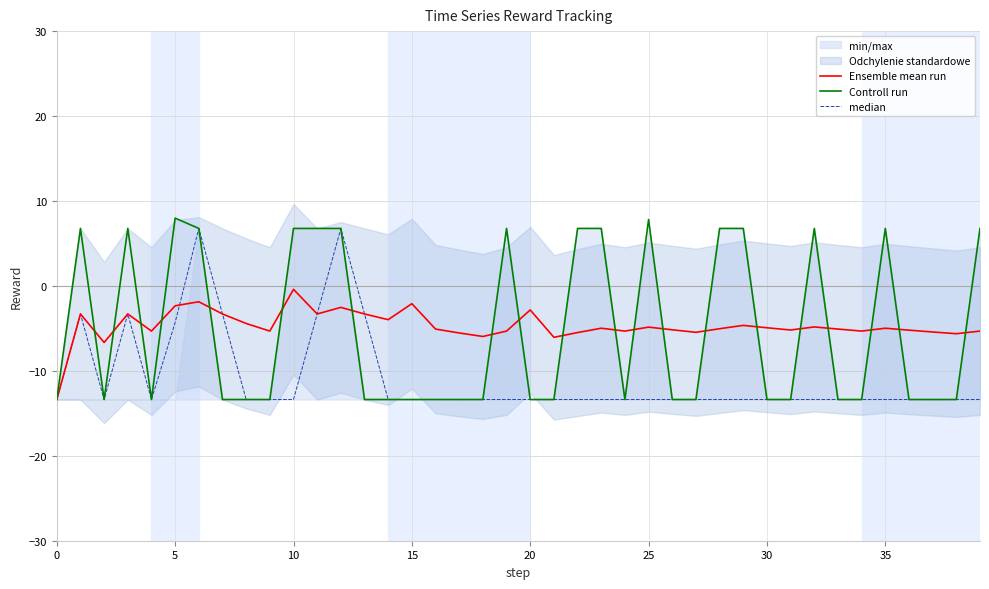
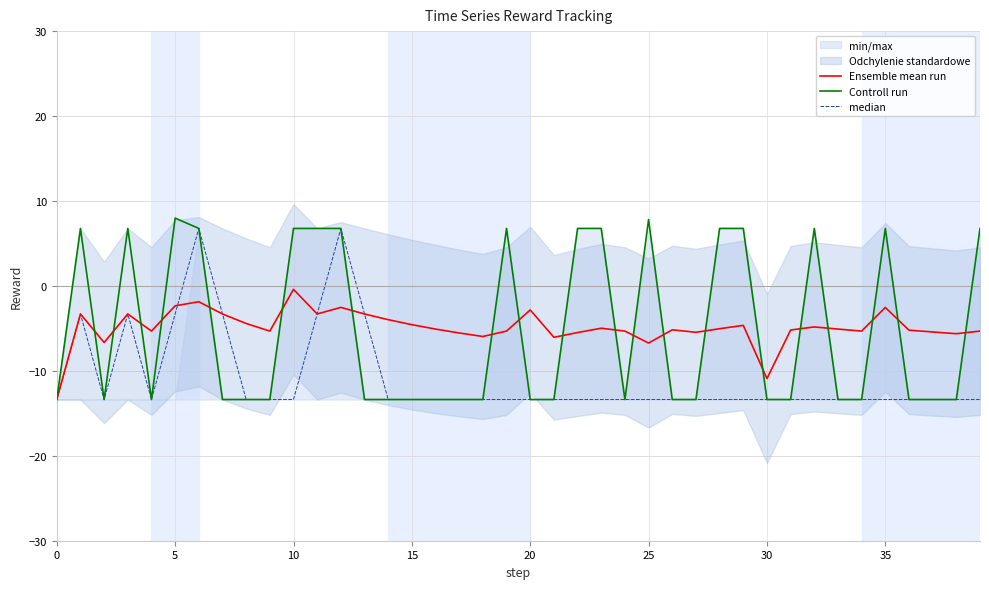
  {
    "Ensemble mean run": {
      "5": -2,
      "10": 0,
-     "15": -2,
+     "15": -5,
      "20": -3,
-     "25": -5,
-     "30": -5,
-     "35": -5
+     "25": -7,
+     "30": -11,
+     "35": -3
    },
    "Controll run": {
      "25": 8
    },
    "median": {
-     "5": -4,
+     "5": -3,
      "10": -13,
      "25": -13,
      "35": -13
    }
  }
